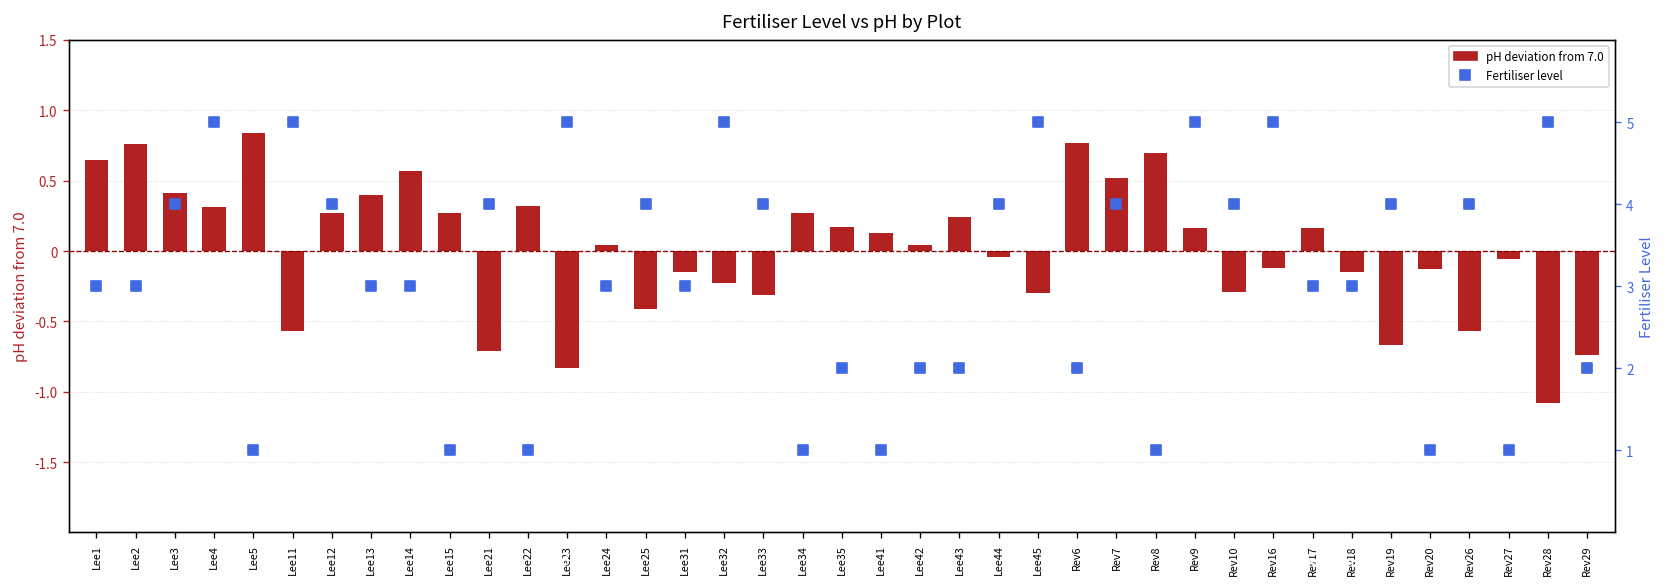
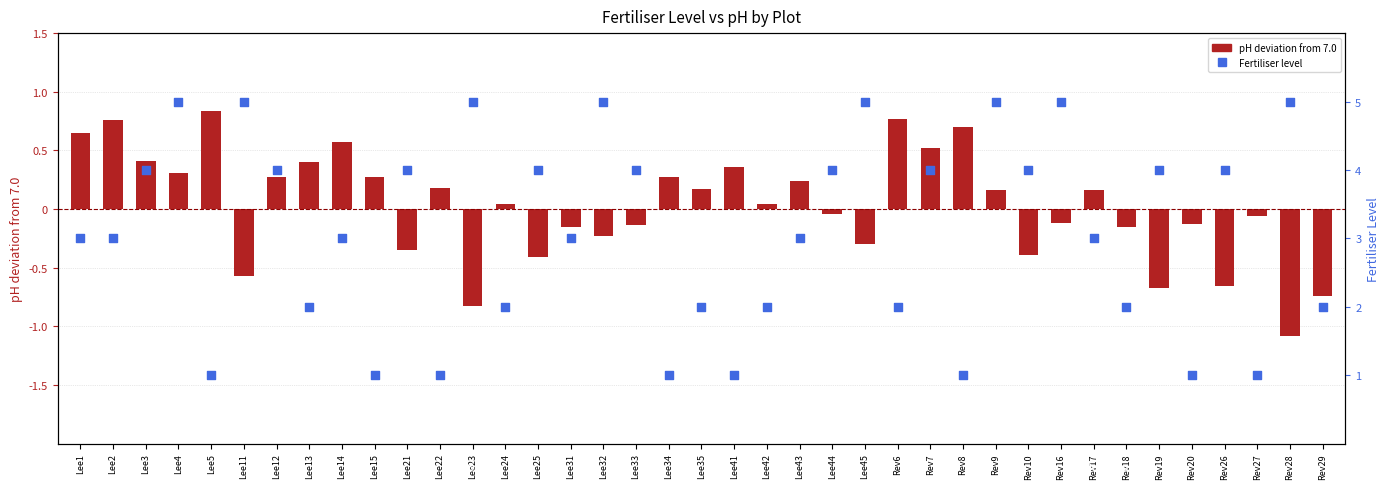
  {
    "pH deviation from 7.0": {
      "Lee1": 0.65,
      "Lee2": 0.76,
      "Lee3": 0.41,
      "Lee4": 0.31,
      "Lee5": 0.84,
      "Lee11": -0.57,
      "Lee12": 0.27,
      "Lee13": 0.40,
      "Lee14": 0.57,
      "Lee15": 0.27,
-     "Lee21": -0.71,
-     "Lee22": 0.32,
+     "Lee21": -0.35,
+     "Lee22": 0.18,
      "Lee23": -0.83,
      "Lee24": 0.04,
      "Lee25": -0.41,
      "Lee31": -0.15,
      "Lee32": -0.23,
-     "Lee33": -0.31,
+     "Lee33": -0.14,
      "Lee34": 0.27,
      "Lee35": 0.17,
-     "Lee41": 0.13,
+     "Lee41": 0.36,
      "Lee42": 0.04,
      "Lee43": 0.24,
      "Lee44": -0.04,
      "Lee45": -0.30,
      "Rev6": 0.77,
      "Rev7": 0.52,
      "Rev8": 0.70,
      "Rev9": 0.16,
-     "Rev10": -0.29,
+     "Rev10": -0.39,
      "Rev16": -0.12,
      "Rev17": 0.16,
      "Rev18": -0.15,
      "Rev19": -0.67,
      "Rev20": -0.13,
-     "Rev26": -0.57,
+     "Rev26": -0.66,
      "Rev27": -0.06,
      "Rev28": -1.08,
      "Rev29": -0.74
    },
    "Fertiliser level": {
-     "Lee13": 3,
-     "Lee24": 3,
-     "Lee43": 2,
-     "Rev18": 3
+     "Lee13": 2,
+     "Lee24": 2,
+     "Lee43": 3,
+     "Rev18": 2
    }
  }
